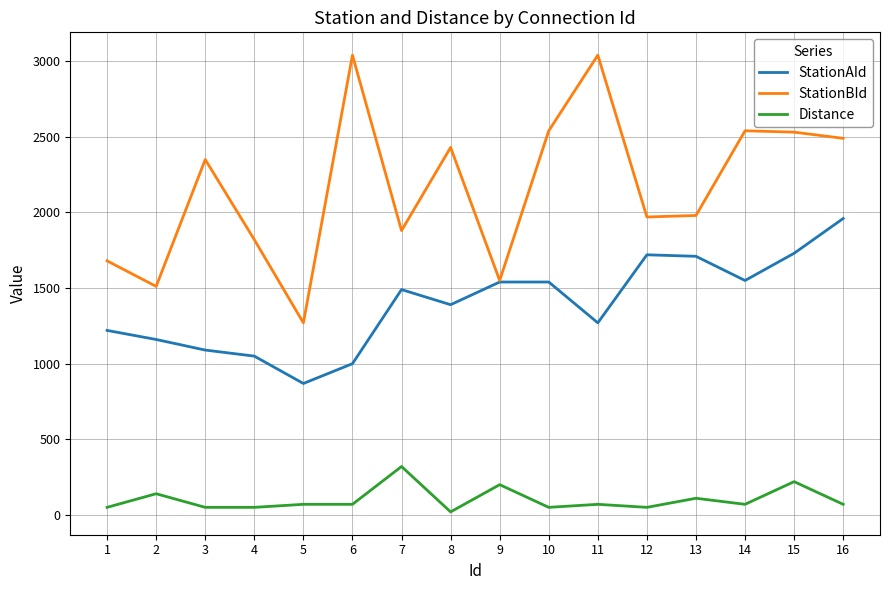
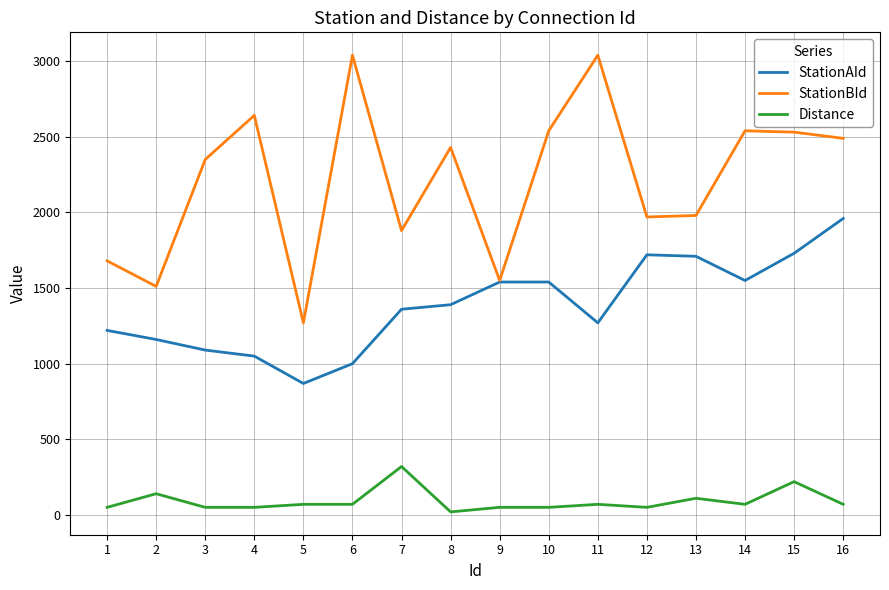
  {
    "StationAId": {
      "1": 1220,
      "2": 1160,
      "3": 1090,
      "4": 1050,
      "5": 870,
      "6": 1000,
-     "7": 1490,
+     "7": 1360,
      "8": 1390,
      "10": 1540,
      "11": 1270,
      "12": 1720,
      "13": 1710,
      "14": 1550,
      "15": 1730,
      "16": 1960
    },
    "StationBId": {
      "1": 1680,
      "2": 1510,
      "3": 2350,
-     "4": 1820,
+     "4": 2640,
      "5": 1270,
      "6": 3040,
      "7": 1880,
      "8": 2430,
      "10": 2540,
      "11": 3040,
      "12": 1970,
      "13": 1980,
      "14": 2540,
      "15": 2530,
      "16": 2490
    },
    "Distance": {
      "1": 50,
      "2": 140,
      "3": 50,
      "4": 50,
      "5": 70,
      "6": 70,
      "7": 320,
      "8": 20,
-     "9": 200,
+     "9": 50,
      "10": 50,
      "11": 70,
      "12": 50,
      "13": 110,
      "14": 70,
      "15": 220,
      "16": 70
    }
  }
